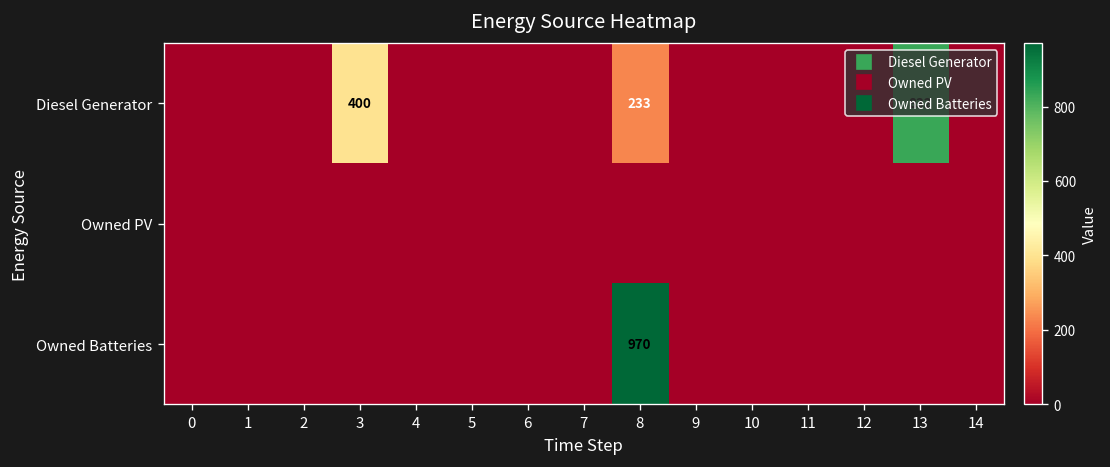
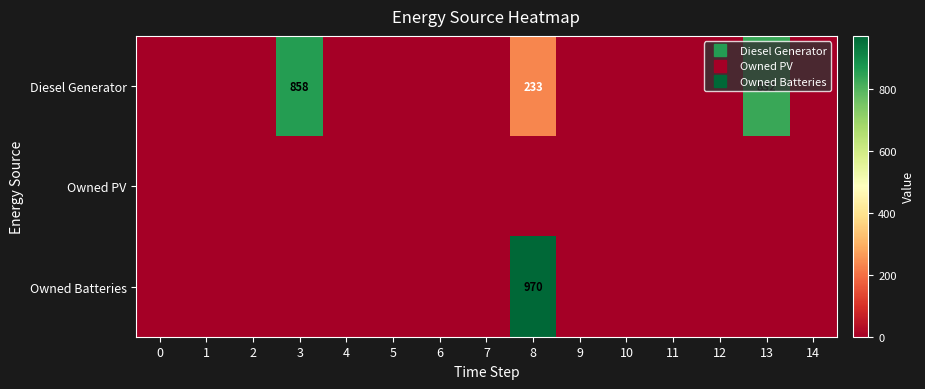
  {
    "Diesel Generator": {
-     "3": 400,
+     "3": 858,
      "8": 233
    },
    "Owned Batteries": {
      "8": 970
    }
  }
